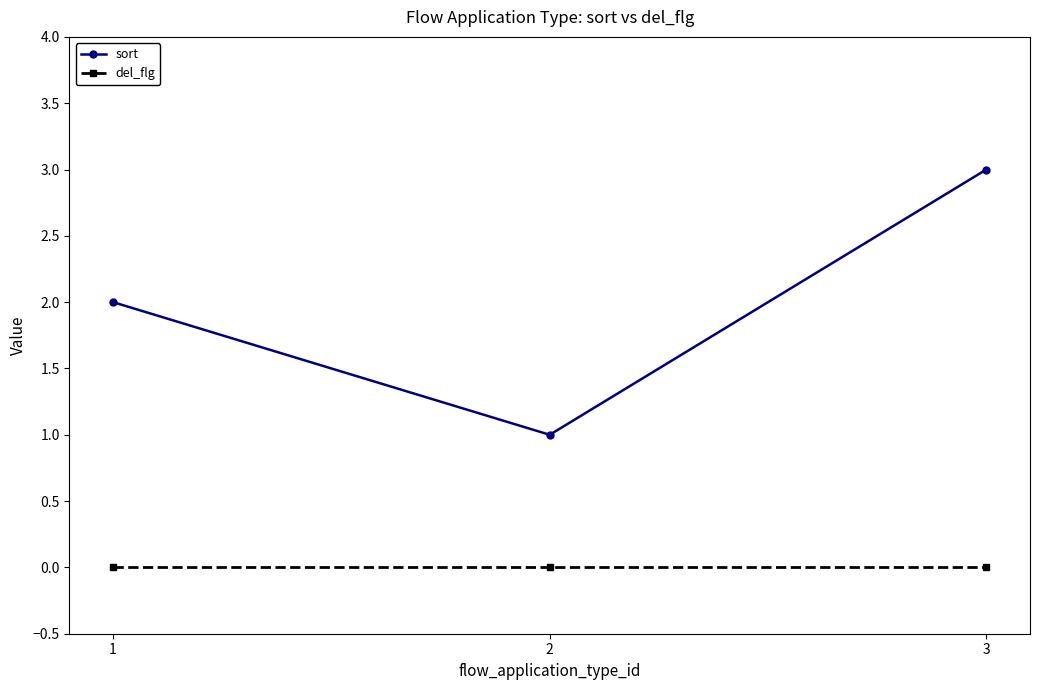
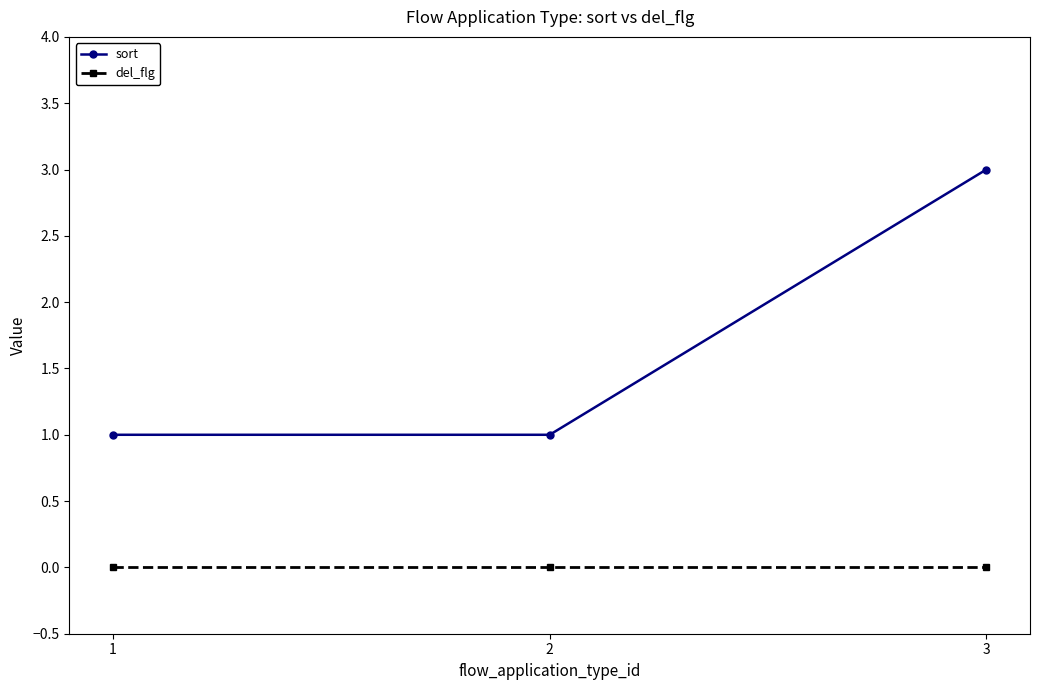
  {
    "sort": {
-     "1": 2,
+     "1": 1,
      "2": 1,
      "3": 3
    },
    "del_flg": {
      "1": 0,
      "2": 0,
      "3": 0
    }
  }
